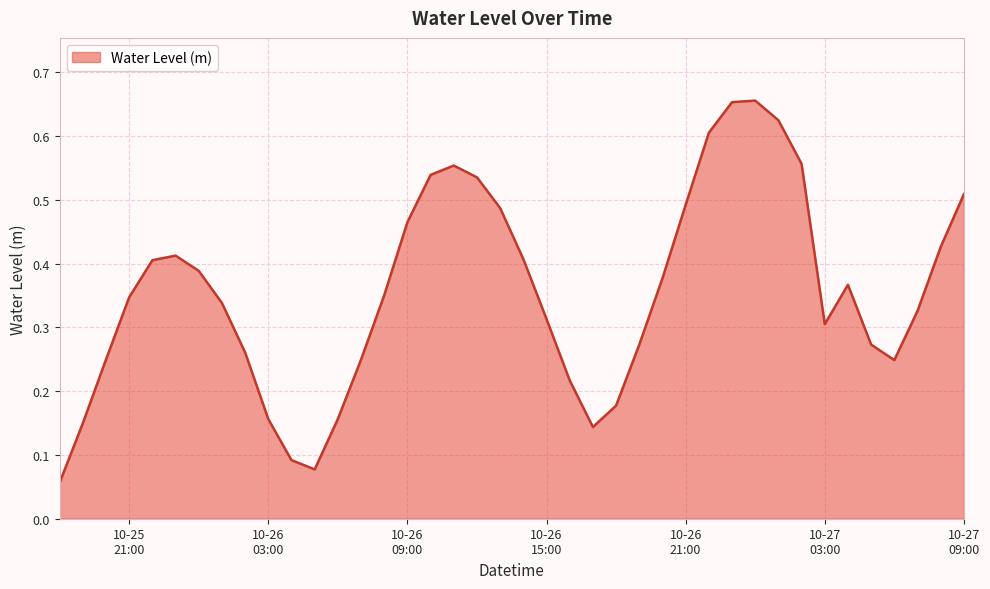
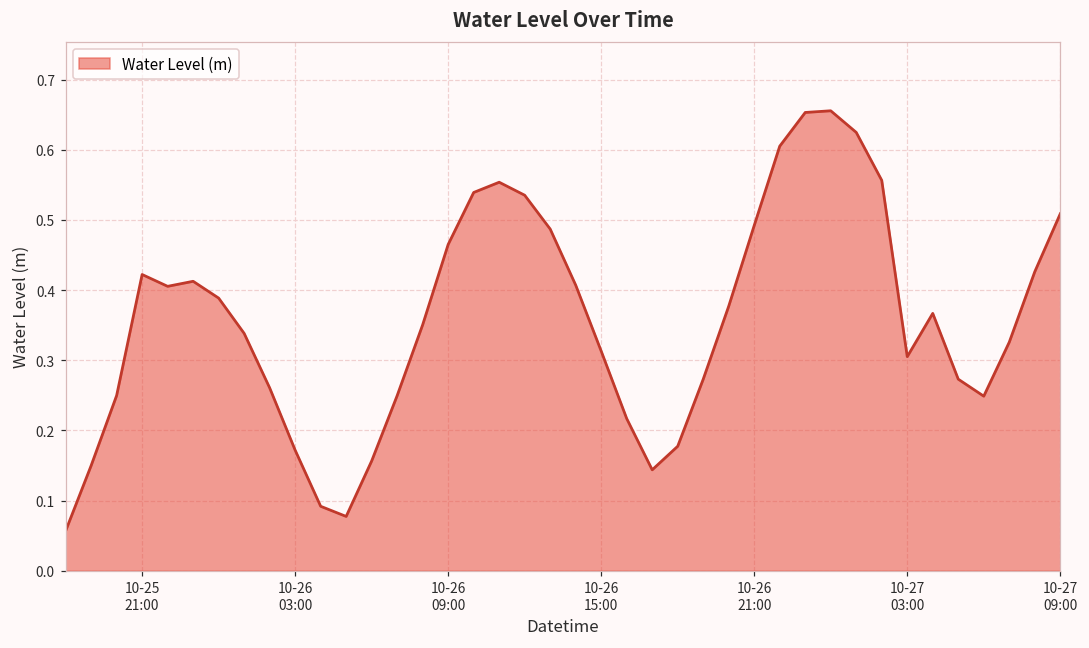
  {
-   "10-25 21:00": 0.35,
-   "10-26 03:00": 0.16,
+   "10-25 21:00": 0.42,
+   "10-26 03:00": 0.17,
    "10-26 09:00": 0.47,
    "10-26 15:00": 0.31,
    "10-26 21:00": 0.49,
    "10-27 03:00": 0.31,
    "10-27 09:00": 0.51
  }
